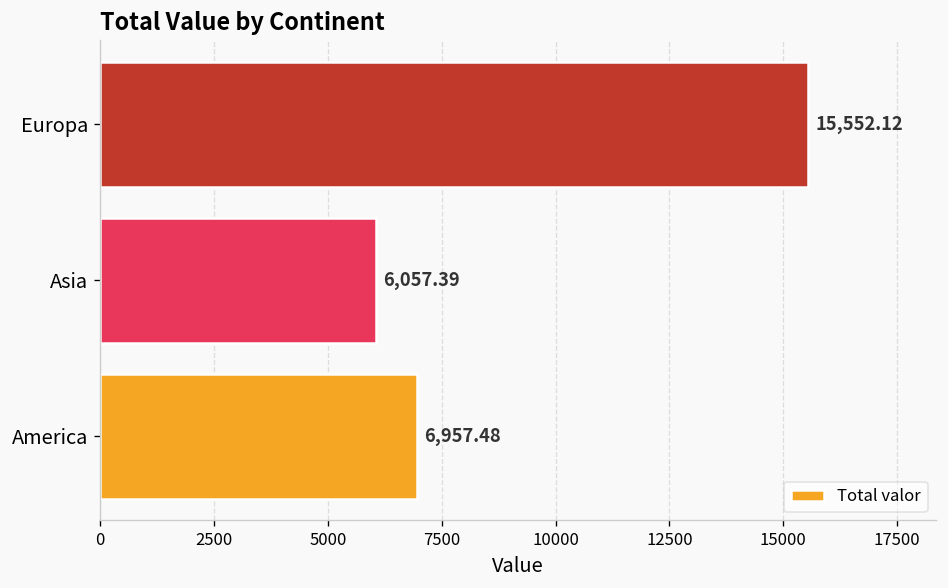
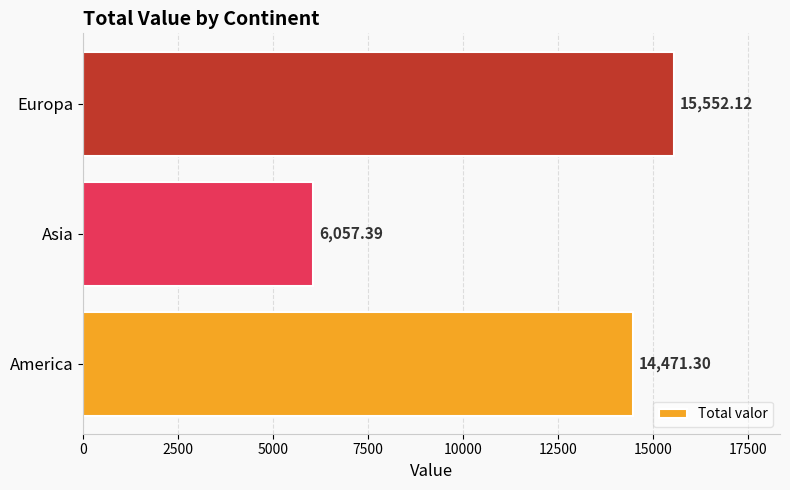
  {
    "Europa": "15,552.12",
    "Asia": "6,057.39",
-   "America": "6,957.48"
+   "America": "14,471.30"
  }
